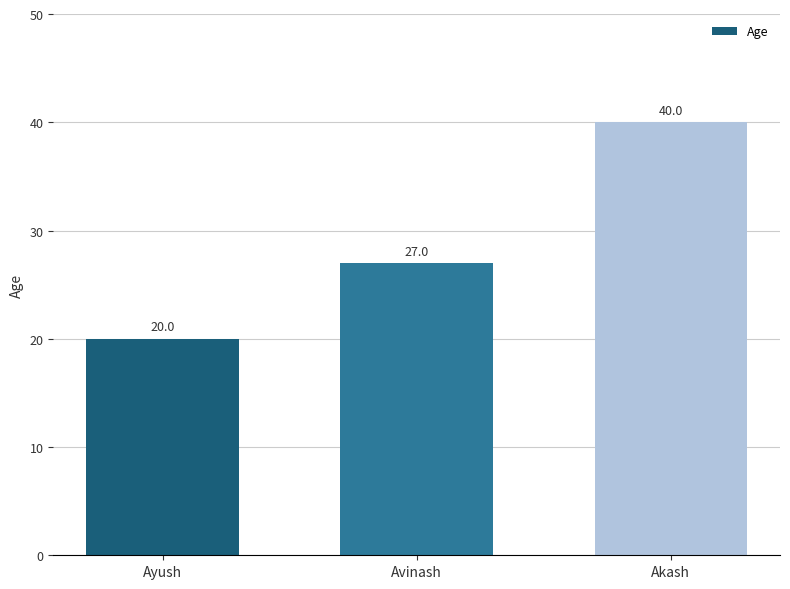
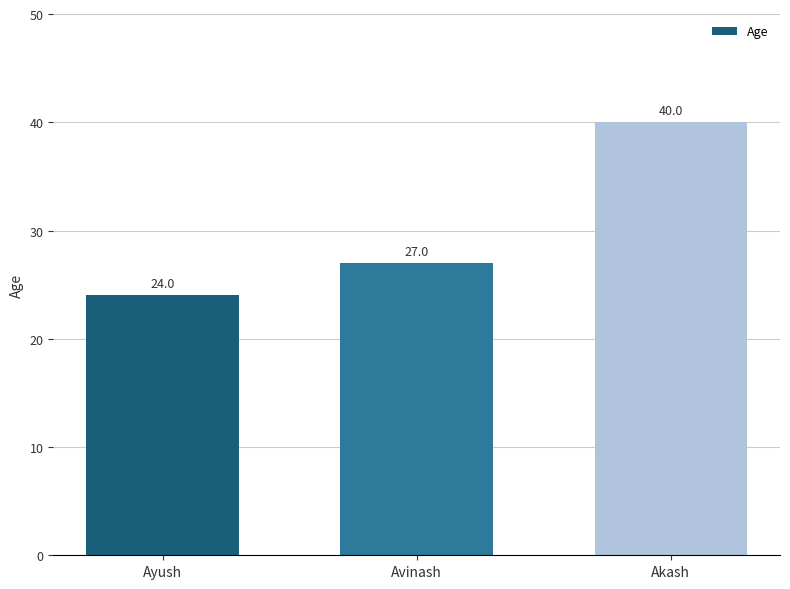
  {
-   "Ayush": 20.0,
+   "Ayush": 24.0,
    "Avinash": 27.0,
    "Akash": 40.0
  }
